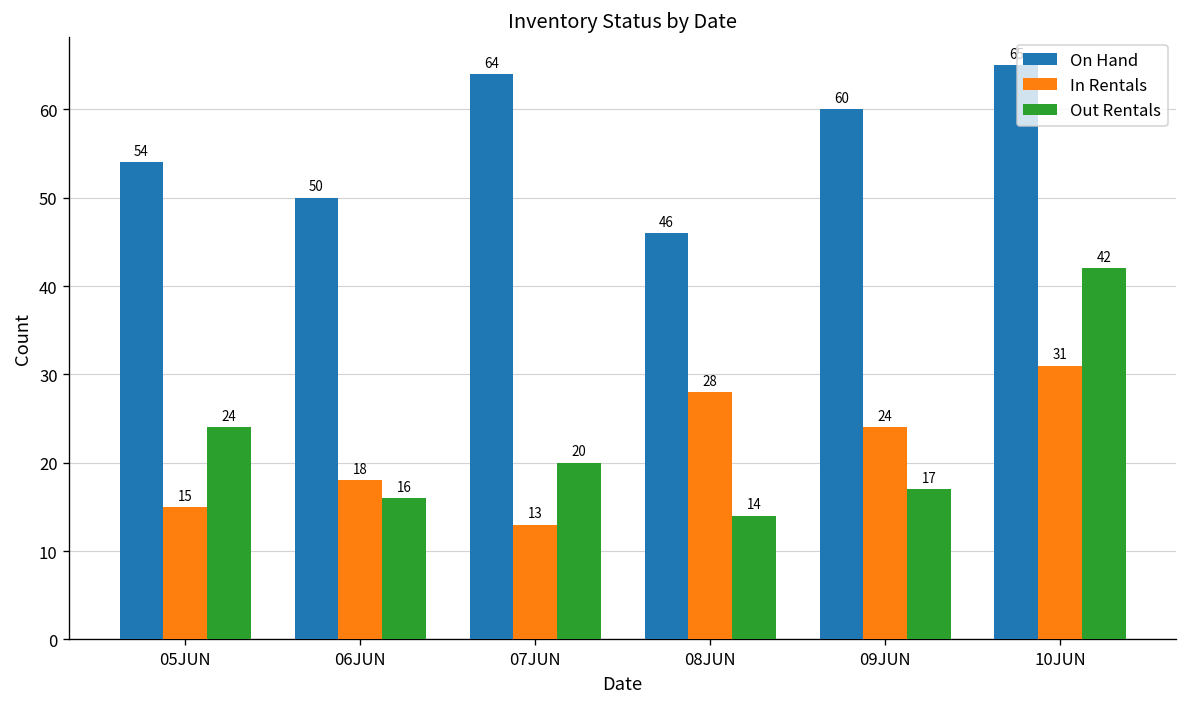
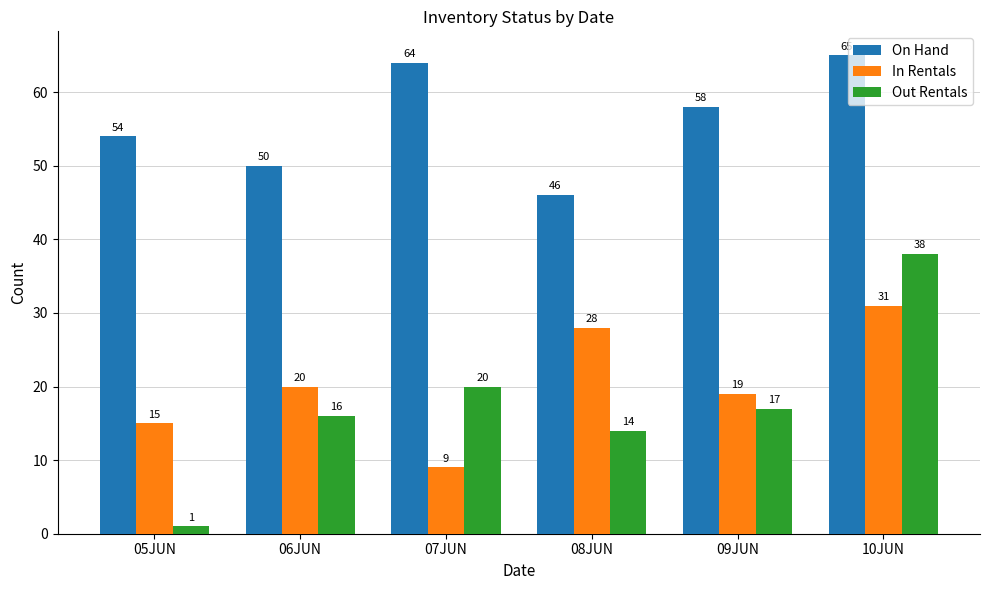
  {
    "On Hand": {
      "05JUN": 54,
      "06JUN": 50,
      "07JUN": 64,
      "08JUN": 46,
-     "09JUN": 60
+     "09JUN": 58
    },
    "In Rentals": {
      "05JUN": 15,
-     "06JUN": 18,
-     "07JUN": 13,
+     "06JUN": 20,
+     "07JUN": 9,
      "08JUN": 28,
-     "09JUN": 24,
+     "09JUN": 19,
      "10JUN": 31
    },
    "Out Rentals": {
-     "05JUN": 24,
+     "05JUN": 1,
      "06JUN": 16,
      "07JUN": 20,
      "08JUN": 14,
      "09JUN": 17,
-     "10JUN": 42
+     "10JUN": 38
    }
  }
